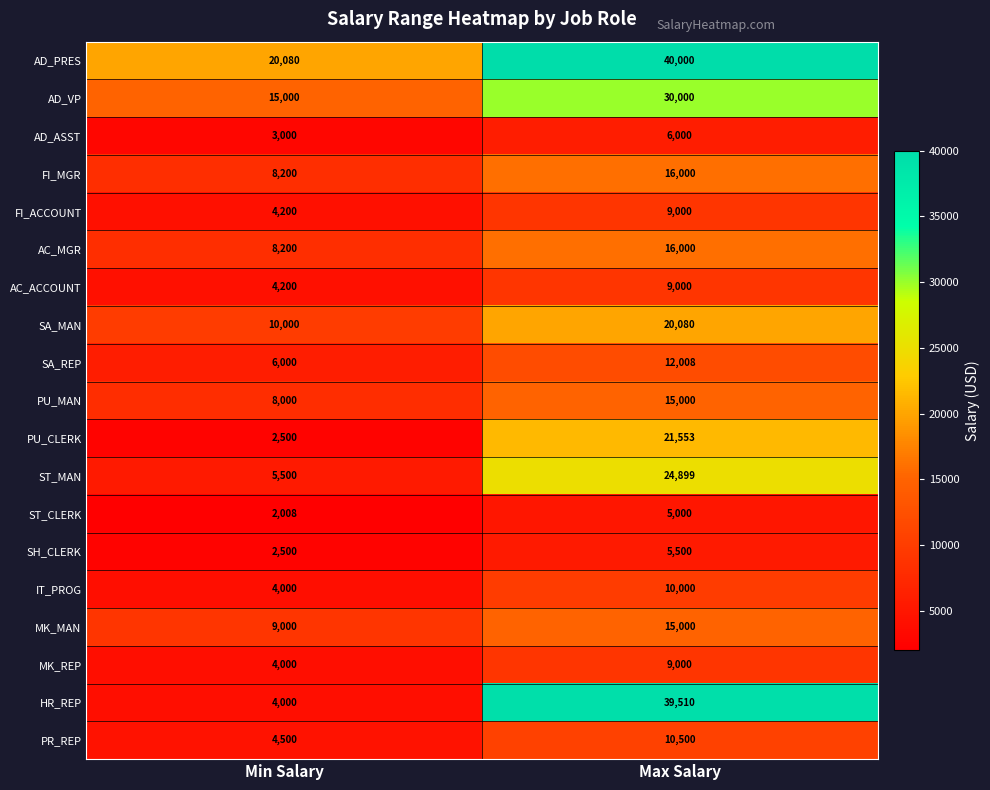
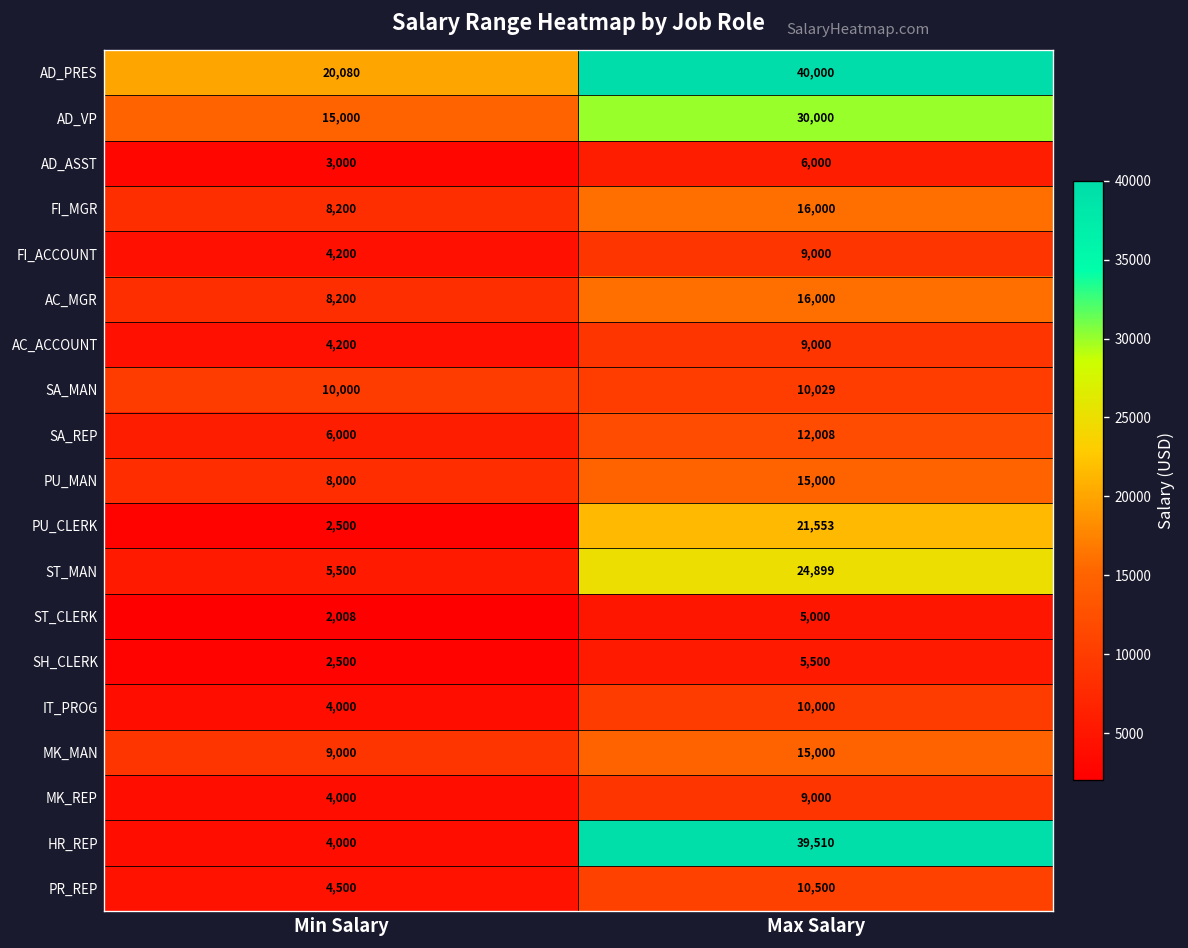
  {
    "AD_PRES": {
      "Min Salary": "20,080",
      "Max Salary": "40,000"
    },
    "AD_VP": {
      "Min Salary": "15,000",
      "Max Salary": "30,000"
    },
    "AD_ASST": {
      "Min Salary": "3,000",
      "Max Salary": "6,000"
    },
    "FI_MGR": {
      "Min Salary": "8,200",
      "Max Salary": "16,000"
    },
    "FI_ACCOUNT": {
      "Min Salary": "4,200",
      "Max Salary": "9,000"
    },
    "AC_MGR": {
      "Min Salary": "8,200",
      "Max Salary": "16,000"
    },
    "AC_ACCOUNT": {
      "Min Salary": "4,200",
      "Max Salary": "9,000"
    },
    "SA_MAN": {
      "Min Salary": "10,000",
-     "Max Salary": "20,080"
+     "Max Salary": "10,029"
    },
    "SA_REP": {
      "Min Salary": "6,000",
      "Max Salary": "12,008"
    },
    "PU_MAN": {
      "Min Salary": "8,000",
      "Max Salary": "15,000"
    },
    "PU_CLERK": {
      "Min Salary": "2,500",
      "Max Salary": "21,553"
    },
    "ST_MAN": {
      "Min Salary": "5,500",
      "Max Salary": "24,899"
    },
    "ST_CLERK": {
      "Min Salary": "2,008",
      "Max Salary": "5,000"
    },
    "SH_CLERK": {
      "Min Salary": "2,500",
      "Max Salary": "5,500"
    },
    "IT_PROG": {
      "Min Salary": "4,000",
      "Max Salary": "10,000"
    },
    "MK_MAN": {
      "Min Salary": "9,000",
      "Max Salary": "15,000"
    },
    "MK_REP": {
      "Min Salary": "4,000",
      "Max Salary": "9,000"
    },
    "HR_REP": {
      "Min Salary": "4,000",
      "Max Salary": "39,510"
    },
    "PR_REP": {
      "Min Salary": "4,500",
      "Max Salary": "10,500"
    }
  }
